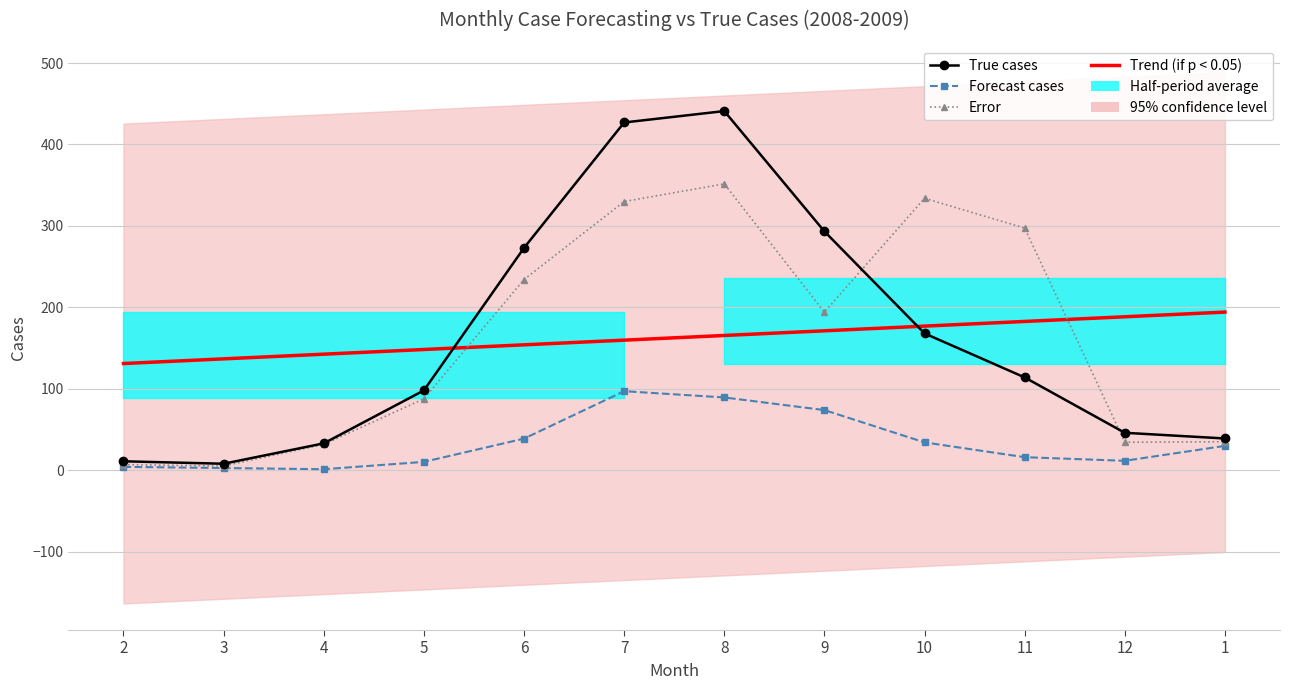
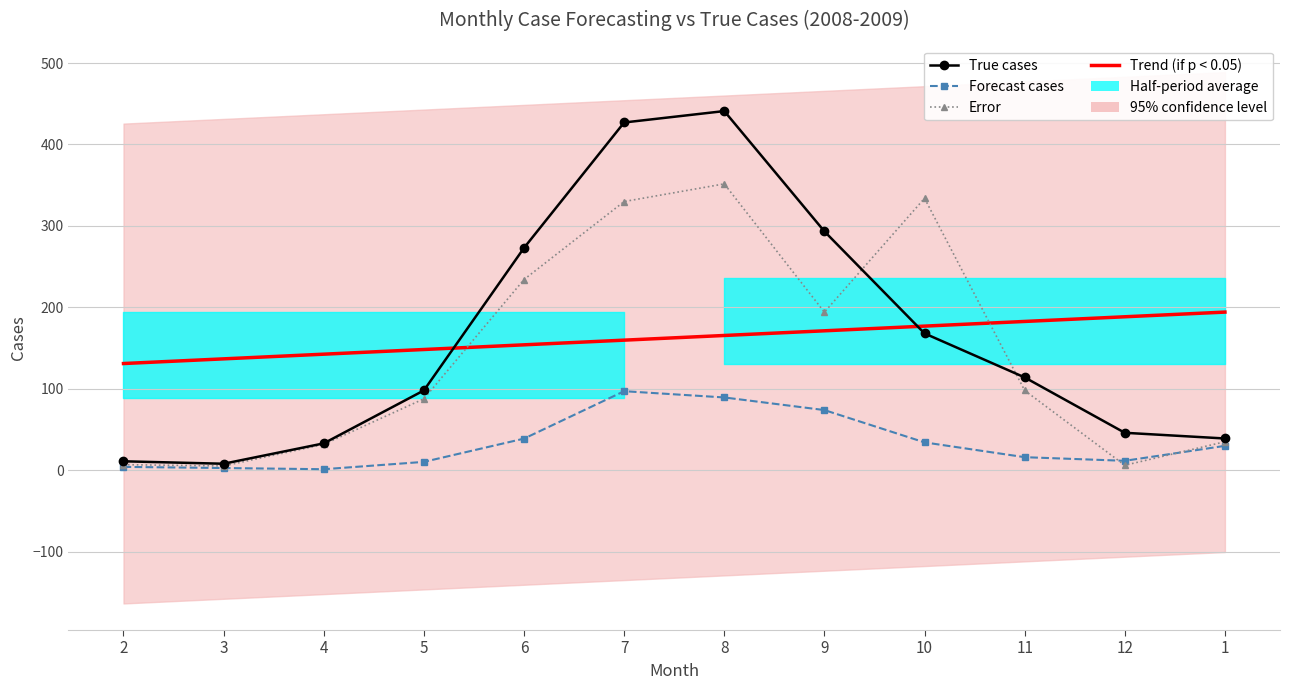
  {
    "Trend (if p < 0.05)": {
      "2": 130,
      "3": 140,
      "4": 140,
      "5": 150,
      "6": 150,
      "7": 160,
      "8": 170,
      "9": 170,
      "10": 180,
      "11": 180,
      "12": 190,
      "1": 190
    },
    "True cases": {
      "2": 10,
      "5": 100,
      "6": 270,
      "7": 430,
      "8": 440,
      "9": 290,
      "10": 170,
      "11": 110,
      "12": 50,
      "1": 40
    },
    "Forecast cases": {
      "4": 0,
      "5": 10,
      "6": 40,
      "7": 100,
      "8": 90,
      "9": 70,
      "10": 30,
      "11": 20,
      "12": 10,
      "1": 30
    },
    "Error": {
      "5": 90,
      "6": 230,
      "7": 330,
      "8": 350,
      "9": 190,
      "10": 330,
-     "11": 300,
-     "12": 30,
+     "11": 100,
+     "12": 10,
      "1": 30
    }
  }
